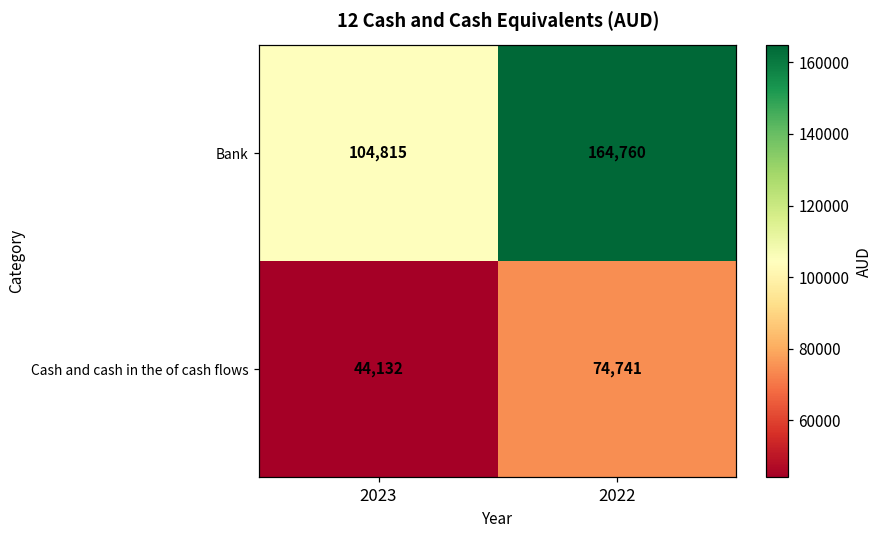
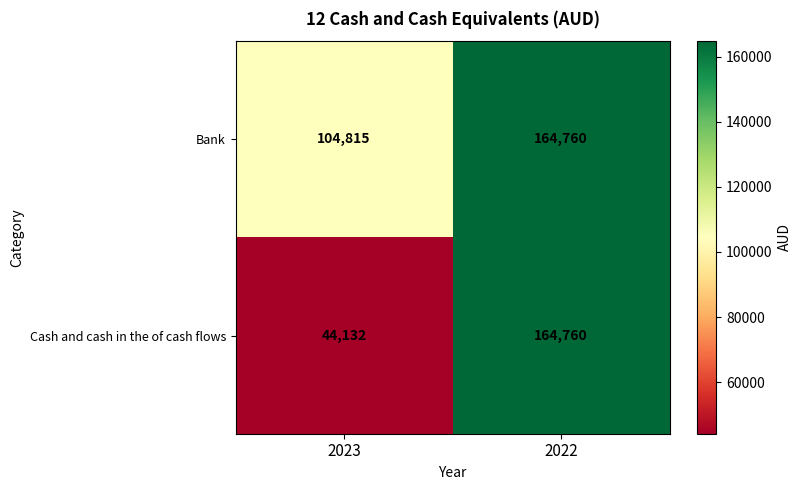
  {
    "Bank": {
      "2023": "104,815",
      "2022": "164,760"
    },
    "Cash and cash in the of cash flows": {
      "2023": "44,132",
-     "2022": "74,741"
+     "2022": "164,760"
    }
  }
